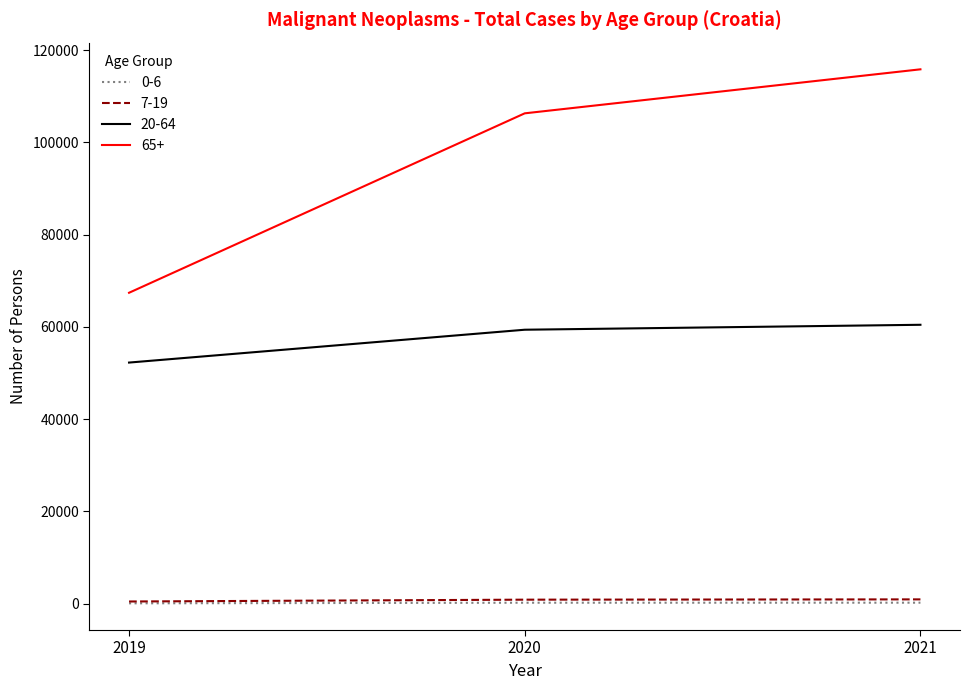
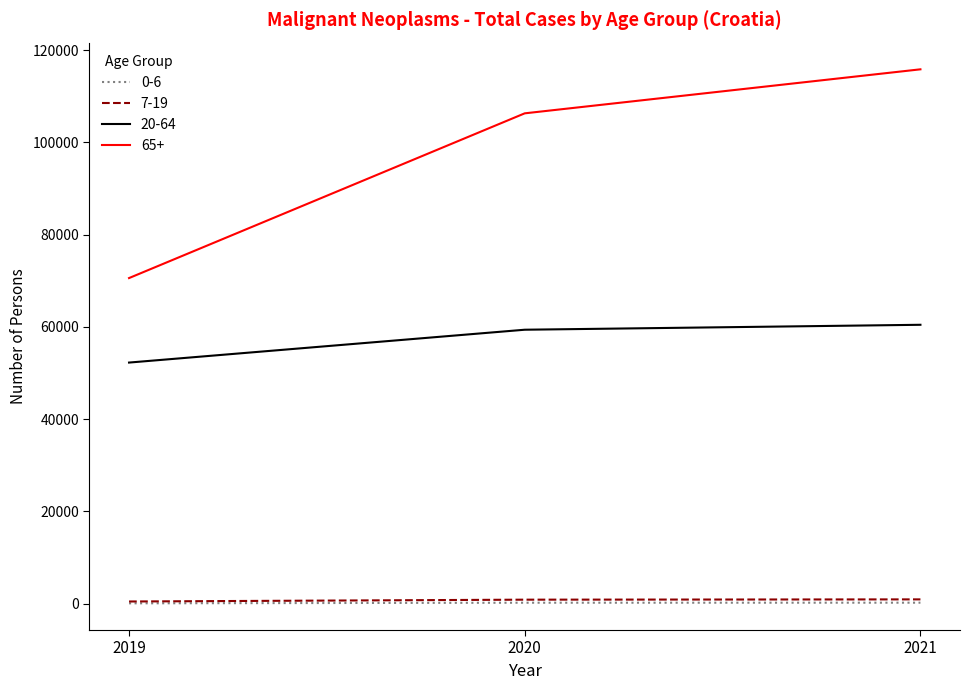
  {
    "0-6": {
      "2020": 0,
      "2021": 0
    },
    "7-19": {
      "2020": 1000,
      "2021": 1000
    },
    "20-64": {
      "2019": 52000,
      "2020": 59000,
      "2021": 60000
    },
    "65+": {
-     "2019": 67000,
+     "2019": 71000,
      "2020": 106000,
      "2021": 116000
    }
  }
